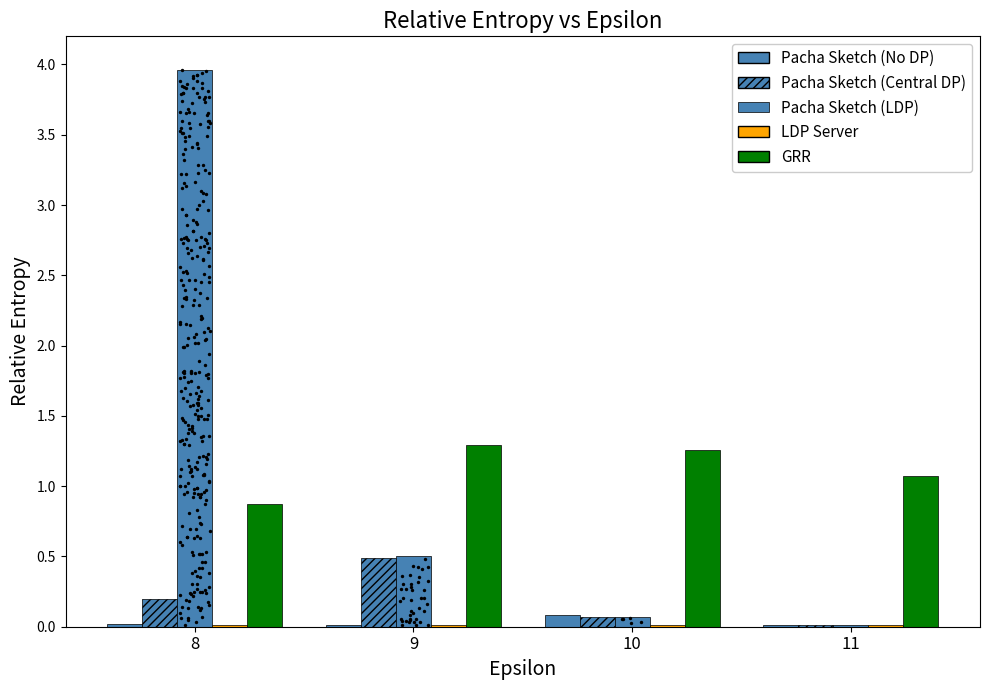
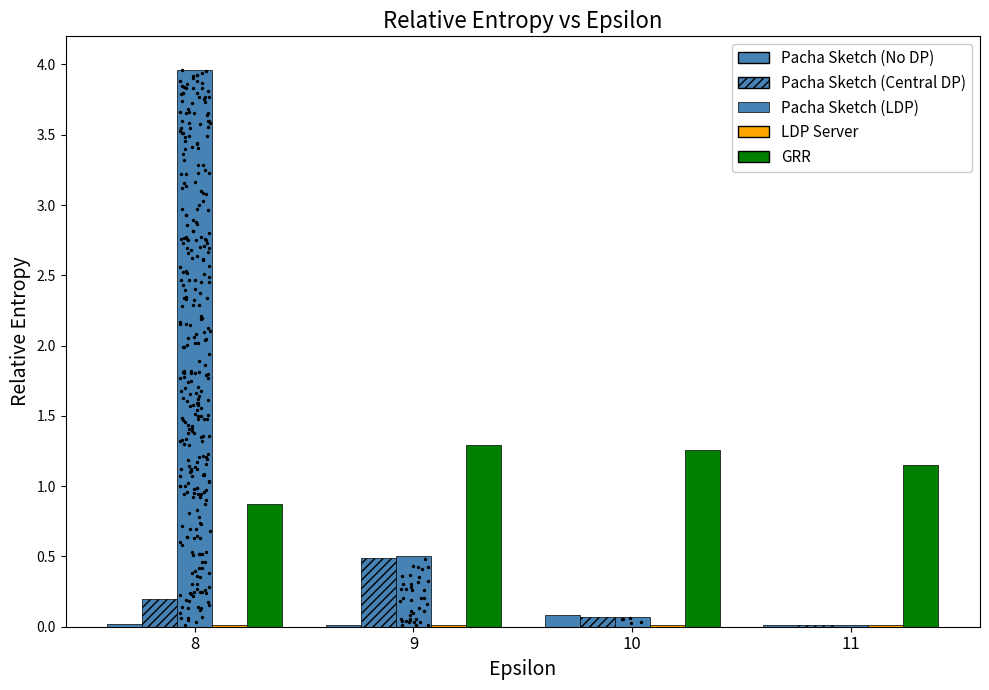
  {
    "GRR": {
      "8": 0.87,
      "9": 1.29,
      "10": 1.26,
-     "11": 1.07
+     "11": 1.15
    }
  }
